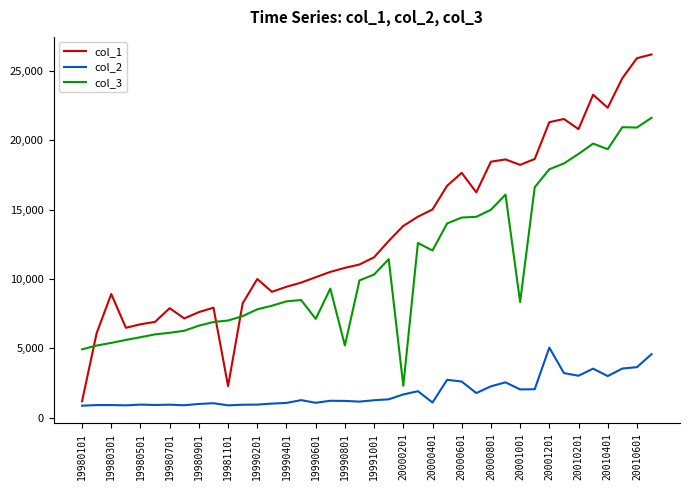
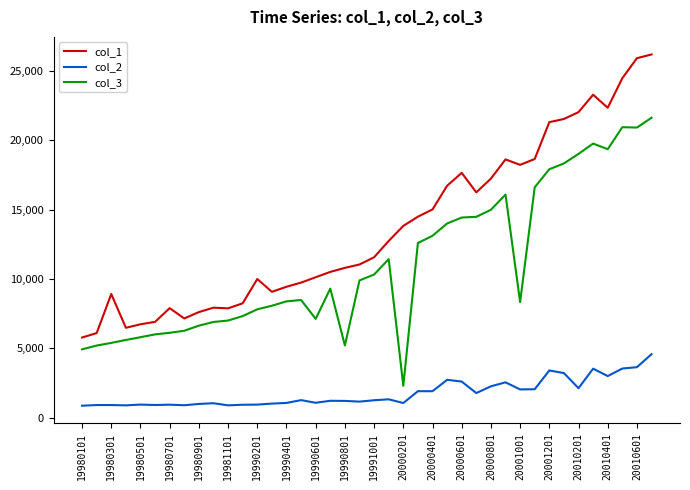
  {
    "col_1": {
-     "19980101": "1,200",
+     "19980101": "5,800",
      "19980301": "8,900",
      "19980501": "6,700",
      "19980701": "7,900",
      "19980901": "7,600",
-     "19981101": "2,300",
+     "19981101": "7,900",
      "19990201": "10,000",
      "19990401": "9,400",
      "19990601": "10,100",
      "19990801": "10,800",
      "19991001": "11,600",
      "20000201": "13,800",
      "20000401": "15,000",
      "20000601": "17,700",
-     "20000801": "18,500",
+     "20000801": "17,200",
      "20001001": "18,200",
      "20001201": "21,300",
-     "20010201": "20,800",
+     "20010201": "22,000",
      "20010401": "22,400",
      "20010601": "25,900"
    },
    "col_2": {
      "19980101": "900",
      "19980301": "900",
      "19980501": "900",
      "19980701": "900",
      "19980901": "1,000",
      "19981101": "900",
      "19990201": "900",
      "19990401": "1,100",
      "19990601": "1,100",
      "19990801": "1,200",
      "19991001": "1,200",
-     "20000201": "1,700",
-     "20000401": "1,100",
+     "20000201": "1,000",
+     "20000401": "1,900",
      "20000601": "2,600",
      "20000801": "2,300",
      "20001001": "2,000",
-     "20001201": "5,000",
-     "20010201": "3,000",
+     "20001201": "3,400",
+     "20010201": "2,100",
      "20010401": "3,000",
      "20010601": "3,600"
    },
    "col_3": {
      "19980101": "4,900",
      "19980301": "5,400",
      "19980501": "5,800",
      "19980701": "6,100",
      "19980901": "6,600",
      "19981101": "7,000",
      "19990201": "7,800",
      "19990401": "8,400",
      "19990601": "7,100",
      "19990801": "5,200",
      "19991001": "10,300",
      "20000201": "2,300",
-     "20000401": "12,100",
+     "20000401": "13,100",
      "20000601": "14,400",
      "20000801": "15,000",
      "20001001": "8,300",
      "20001201": "17,900",
      "20010201": "19,000",
      "20010401": "19,400",
      "20010601": "20,900"
    }
  }
